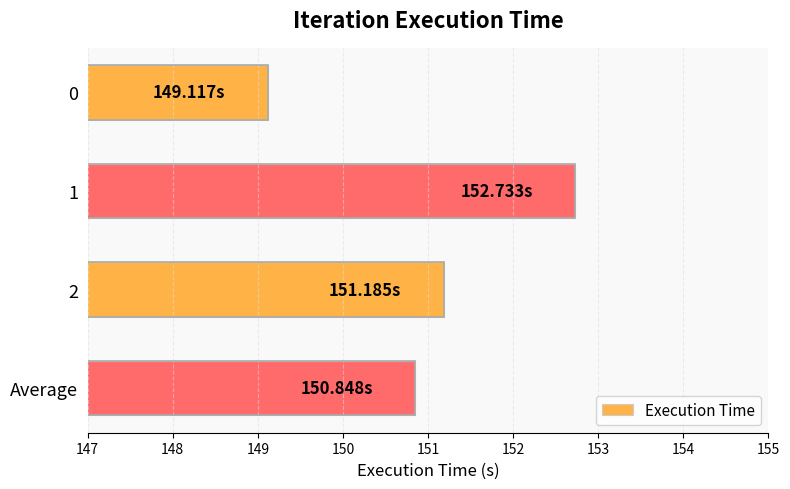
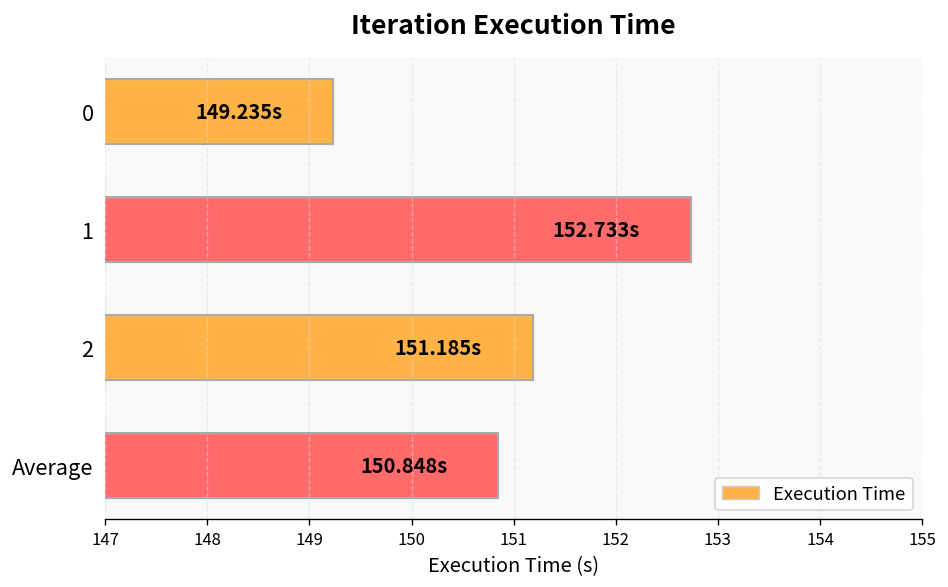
  {
-   "0": "149.117s",
+   "0": "149.235s",
    "1": "152.733s",
    "2": "151.185s",
    "Average": "150.848s"
  }
